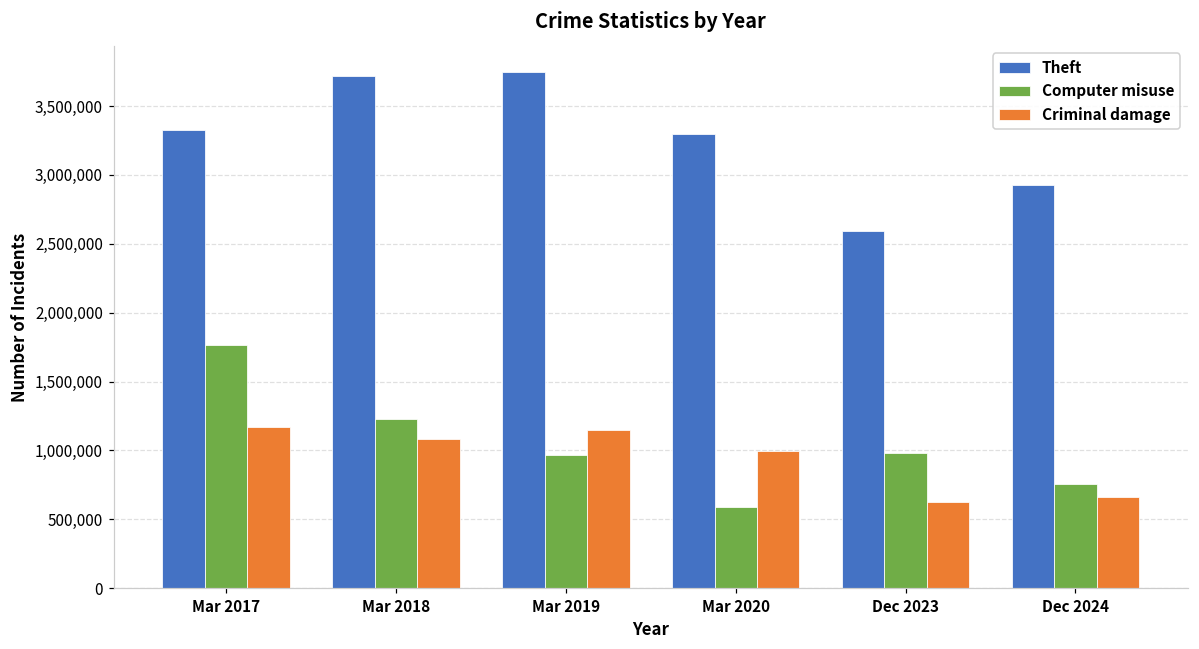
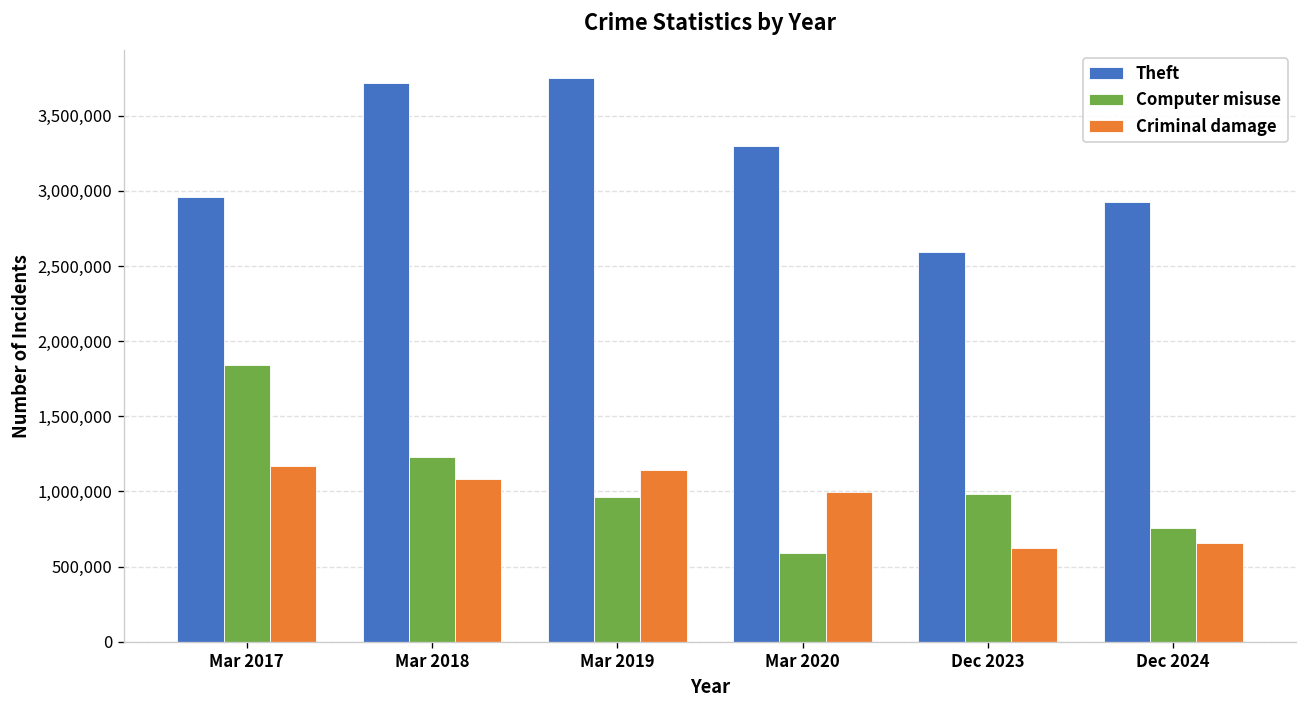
  {
    "Theft": {
-     "Mar 2017": "3,330,000",
+     "Mar 2017": "2,960,000",
      "Mar 2018": "3,720,000",
      "Mar 2019": "3,750,000",
      "Mar 2020": "3,300,000",
      "Dec 2023": "2,590,000",
      "Dec 2024": "2,930,000"
    },
    "Computer misuse": {
-     "Mar 2017": "1,760,000",
+     "Mar 2017": "1,840,000",
      "Mar 2018": "1,230,000",
      "Mar 2019": "970,000",
      "Mar 2020": "590,000",
      "Dec 2023": "980,000",
      "Dec 2024": "760,000"
    },
    "Criminal damage": {
      "Mar 2017": "1,170,000",
      "Mar 2018": "1,080,000",
      "Mar 2019": "1,150,000",
      "Mar 2020": "1,000,000",
      "Dec 2023": "620,000",
      "Dec 2024": "660,000"
    }
  }
